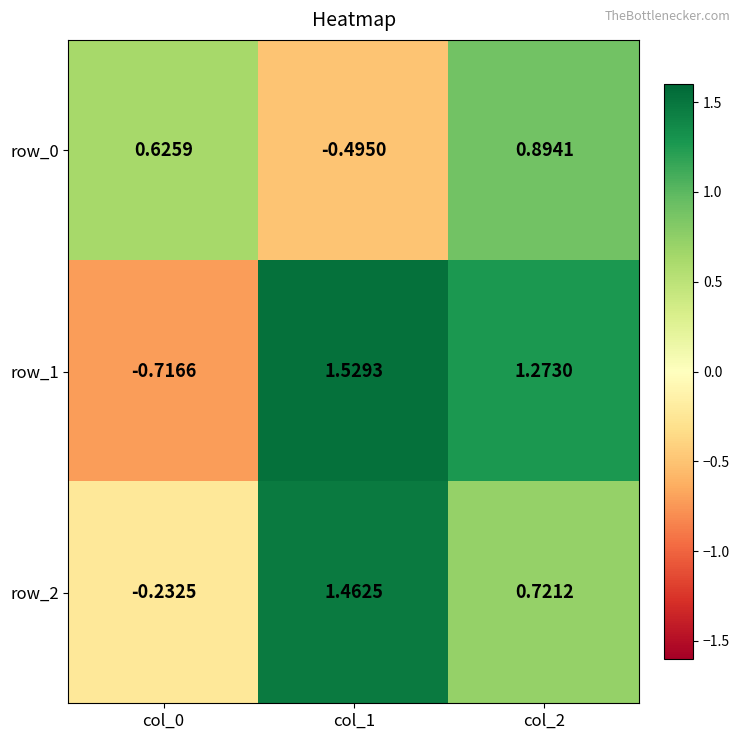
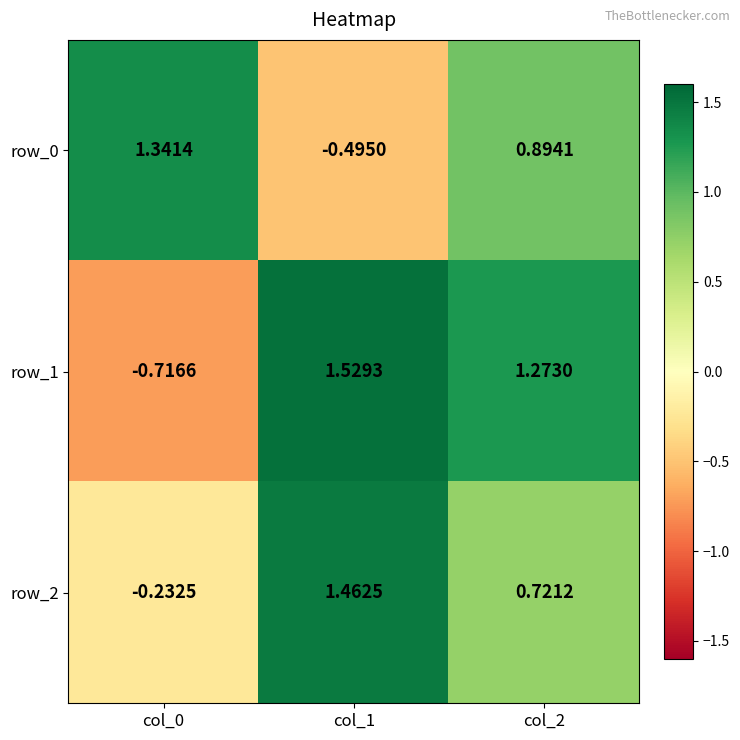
  {
    "row_0": {
-     "col_0": 0.6259,
+     "col_0": 1.3414,
      "col_1": -0.4950,
      "col_2": 0.8941
    },
    "row_1": {
      "col_0": -0.7166,
      "col_1": 1.5293,
      "col_2": 1.2730
    },
    "row_2": {
      "col_0": -0.2325,
      "col_1": 1.4625,
      "col_2": 0.7212
    }
  }
